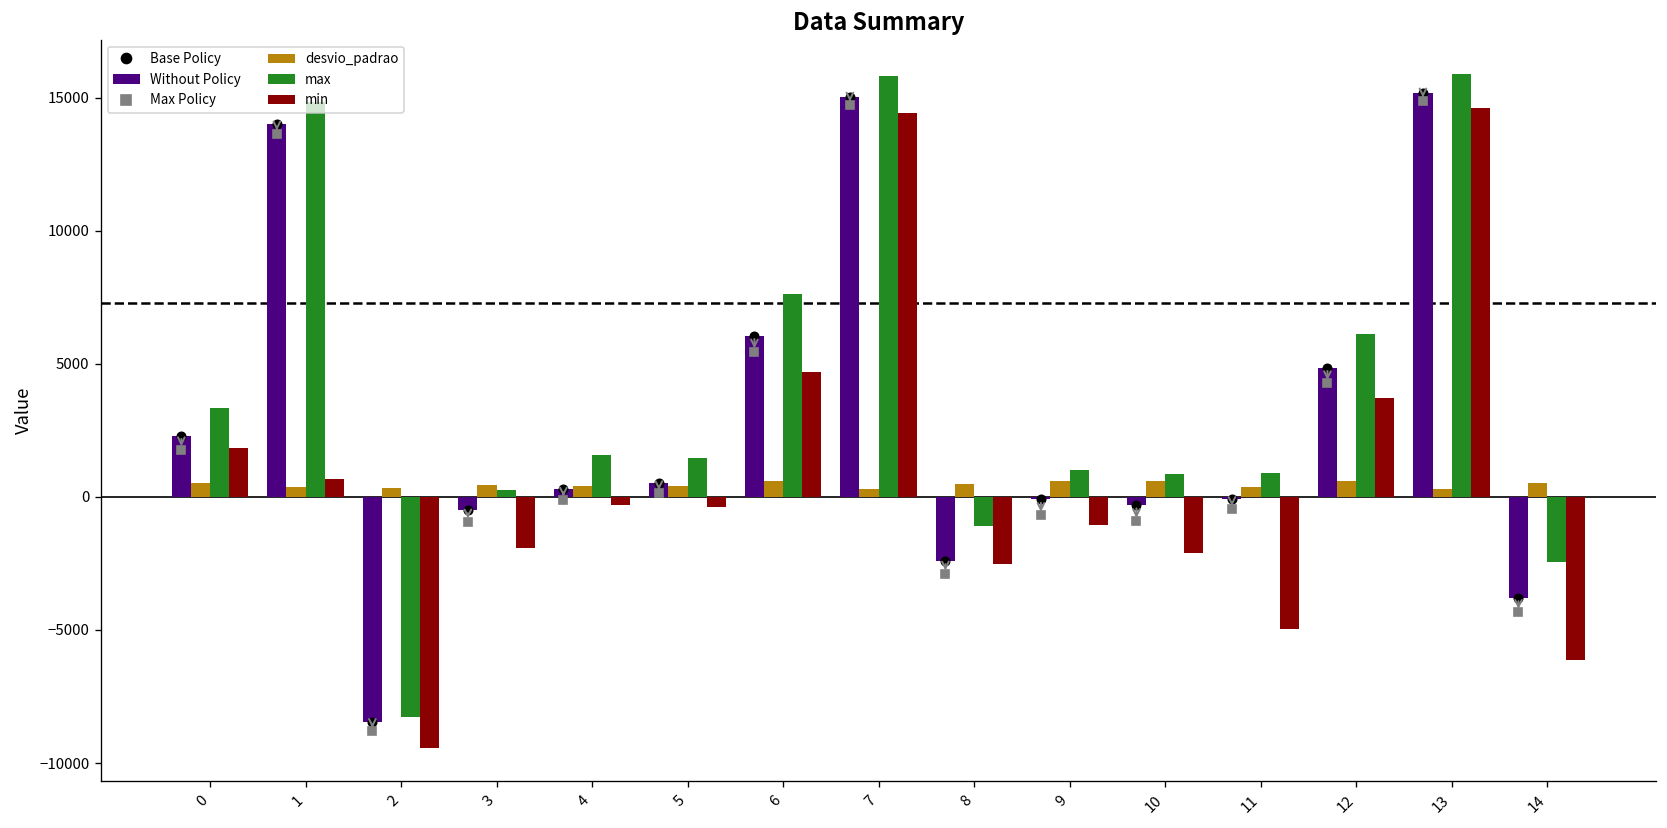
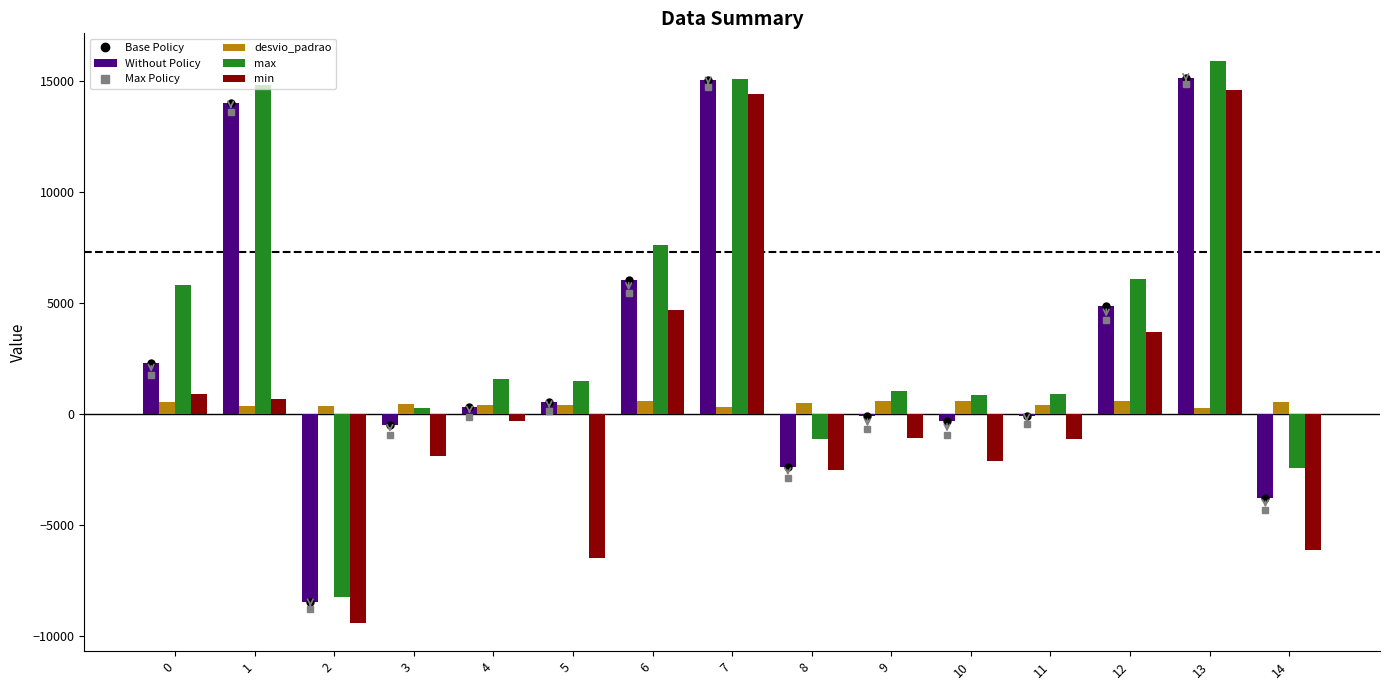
  {
    "desvio_padrao": {
      "0": 500,
      "1": 400,
      "2": 400,
      "3": 400,
      "4": 400,
      "5": 400,
      "6": 600,
      "7": 300,
      "8": 500,
      "9": 600,
      "10": 600,
      "11": 400,
      "12": 600,
      "13": 300,
      "14": 500
    },
    "max": {
-     "0": 3300,
+     "0": 5800,
      "2": -8300,
      "3": 300,
      "4": 1600,
      "5": 1500,
      "6": 7600,
-     "7": 15800,
+     "7": 15100,
      "8": -1100,
      "9": 1000,
      "10": 900,
      "11": 900,
      "12": 6100,
      "13": 15900,
      "14": -2500
    },
    "min": {
-     "0": 1800,
+     "0": 900,
      "1": 700,
      "2": -9400,
      "3": -1900,
      "4": -300,
-     "5": -400,
+     "5": -6500,
      "6": 4700,
      "7": 14400,
      "8": -2500,
      "9": -1100,
      "10": -2100,
-     "11": -5000,
+     "11": -1100,
      "12": 3700,
      "13": 14600,
      "14": -6100
    }
  }
